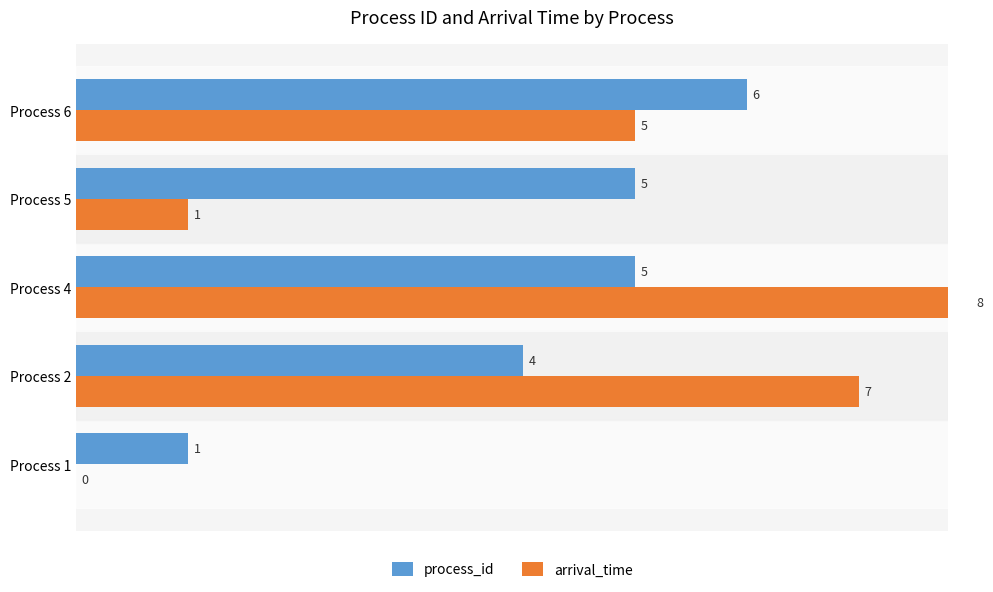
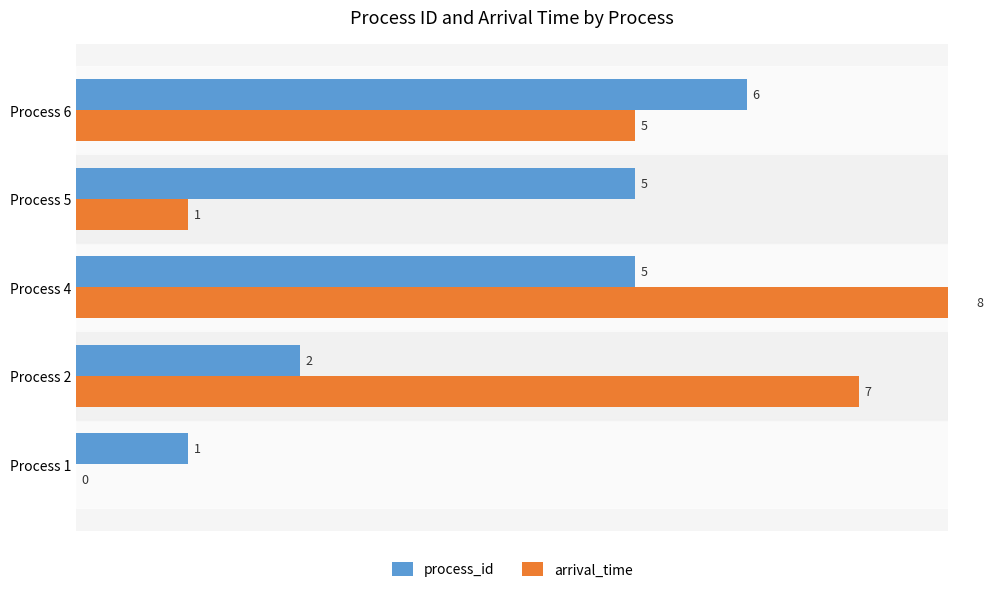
  {
    "process_id": {
      "Process 6": 6,
      "Process 5": 5,
      "Process 4": 5,
-     "Process 2": 4,
+     "Process 2": 2,
      "Process 1": 1
    },
    "arrival_time": {
      "Process 6": 5,
      "Process 5": 1,
      "Process 2": 7,
      "Process 1": 0
    }
  }
